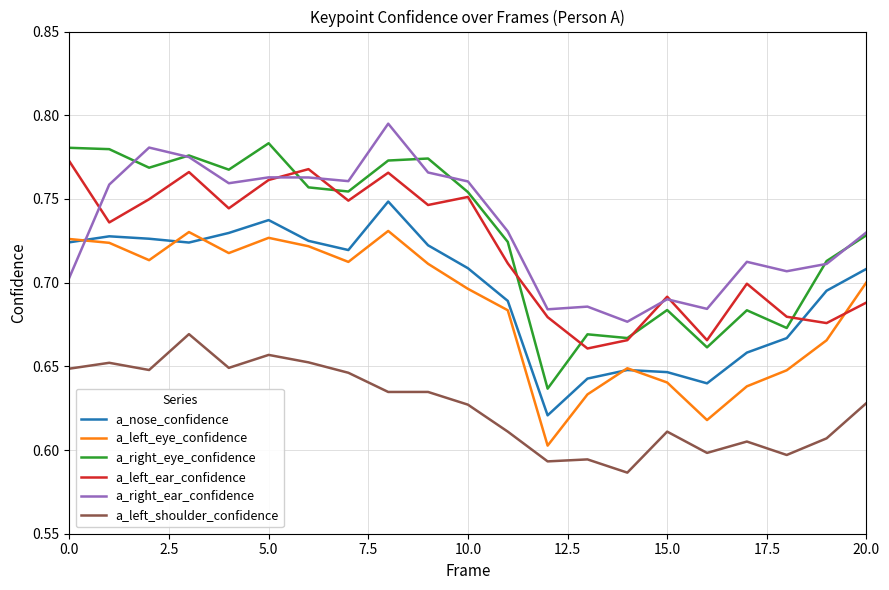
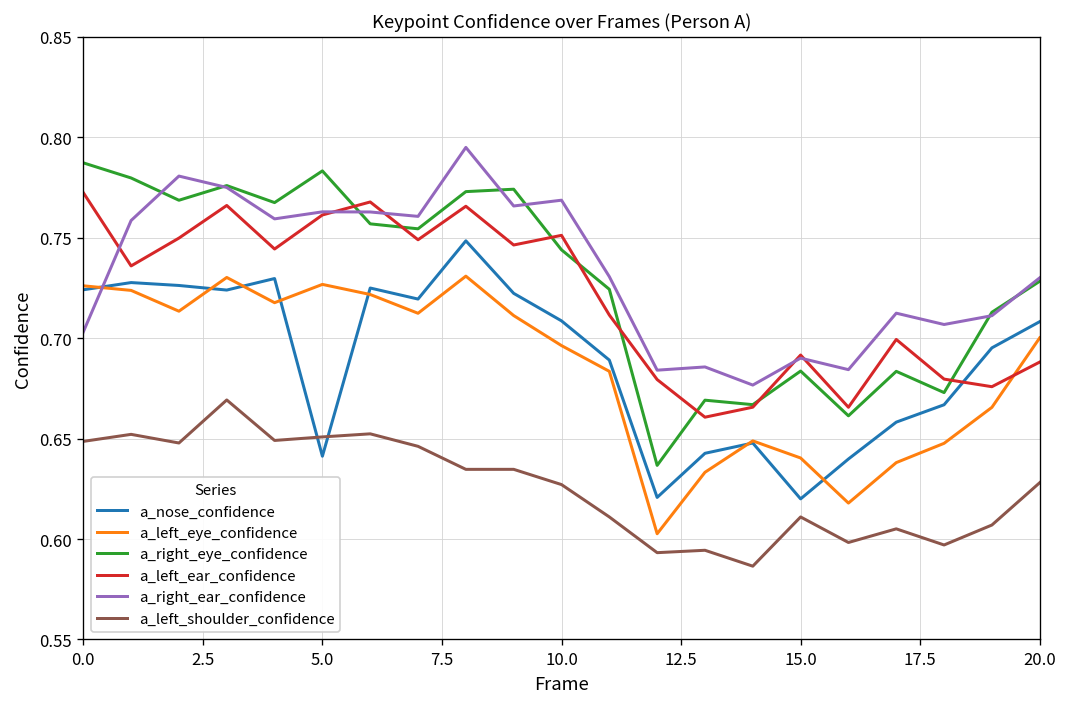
  {
    "a_nose_confidence": {
      "0.0": 0.724,
-     "5.0": 0.737,
+     "5.0": 0.641,
      "10.0": 0.709,
-     "15.0": 0.647,
+     "15.0": 0.620,
      "20.0": 0.708
    },
    "a_left_eye_confidence": {
      "0.0": 0.726,
      "5.0": 0.727,
      "10.0": 0.696,
      "15.0": 0.640,
      "20.0": 0.700
    },
    "a_right_eye_confidence": {
-     "0.0": 0.781,
+     "0.0": 0.787,
      "5.0": 0.783,
-     "10.0": 0.754,
+     "10.0": 0.744,
      "15.0": 0.684,
      "20.0": 0.728
    },
    "a_left_ear_confidence": {
      "0.0": 0.772,
      "5.0": 0.761,
      "10.0": 0.751,
      "15.0": 0.692,
      "20.0": 0.688
    },
    "a_right_ear_confidence": {
      "0.0": 0.703,
      "5.0": 0.763,
-     "10.0": 0.760,
+     "10.0": 0.769,
      "15.0": 0.690,
      "20.0": 0.730
    },
    "a_left_shoulder_confidence": {
      "0.0": 0.649,
-     "5.0": 0.657,
+     "5.0": 0.651,
      "10.0": 0.627,
      "15.0": 0.611,
      "20.0": 0.628
    }
  }
